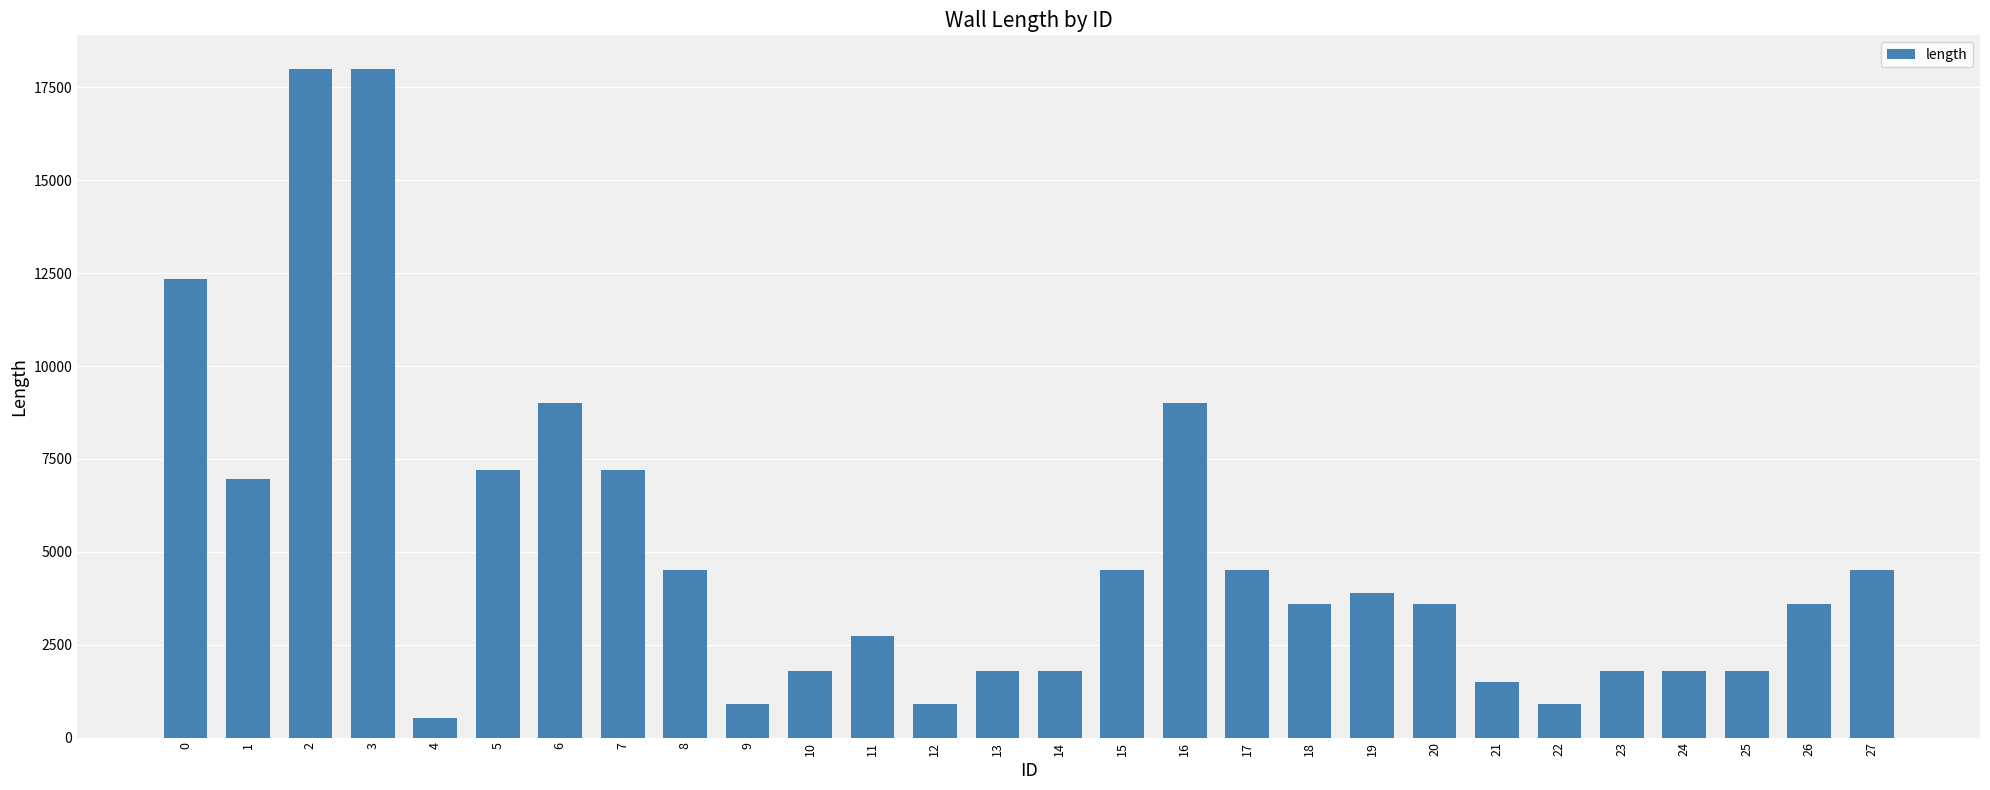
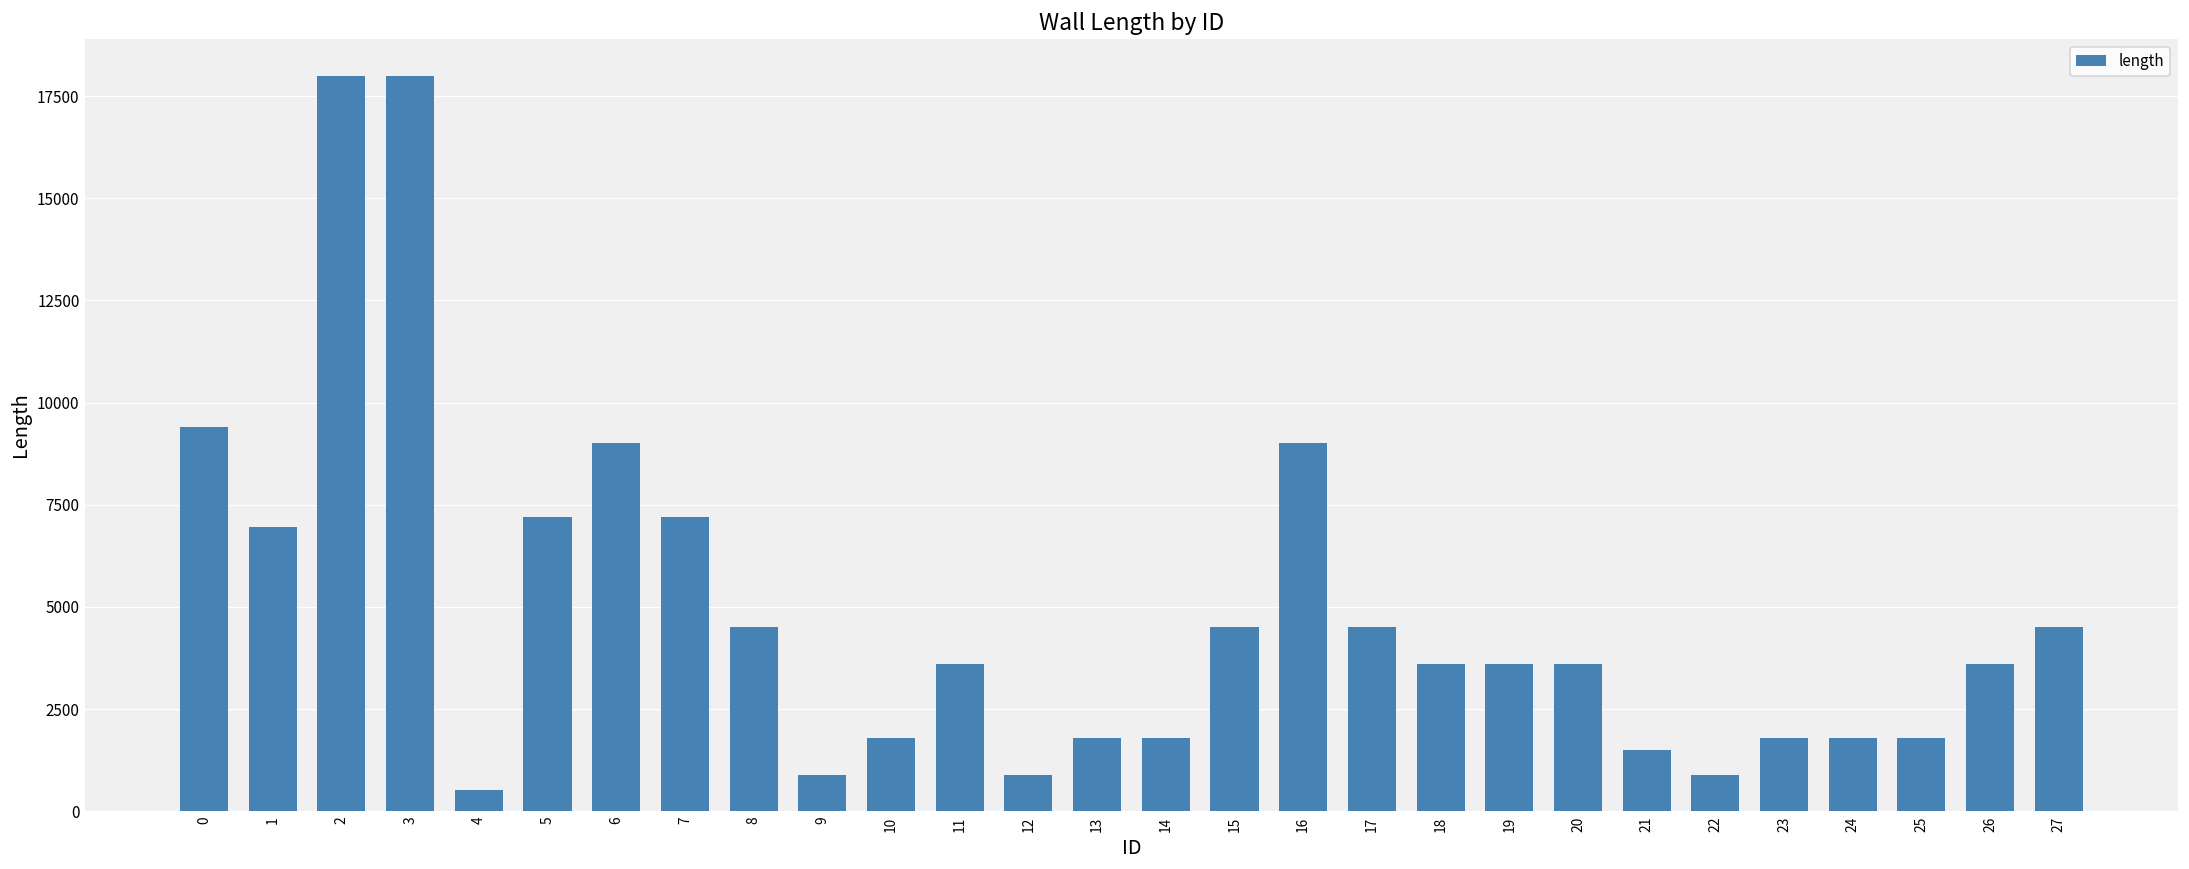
  {
-   "0": 12300,
+   "0": 9400,
    "1": 7000,
    "2": 18000,
    "3": 18000,
    "4": 500,
    "5": 7200,
    "6": 9000,
    "7": 7200,
    "8": 4500,
    "9": 900,
    "10": 1800,
-   "11": 2700,
+   "11": 3600,
    "12": 900,
    "13": 1800,
    "14": 1800,
    "15": 4500,
    "16": 9000,
    "17": 4500,
    "18": 3600,
-   "19": 3900,
+   "19": 3600,
    "20": 3600,
    "21": 1500,
    "22": 900,
    "23": 1800,
    "24": 1800,
    "25": 1800,
    "26": 3600,
    "27": 4500
  }
